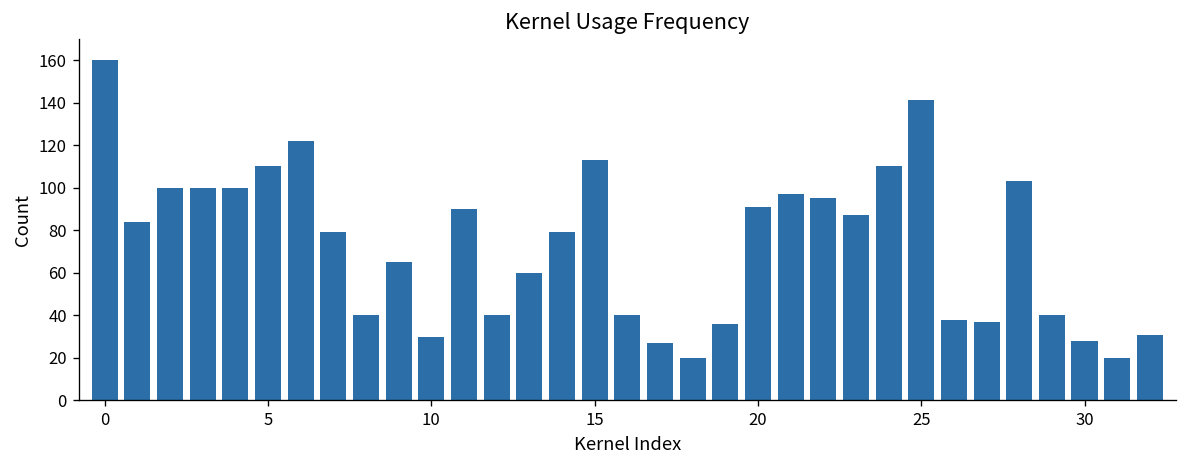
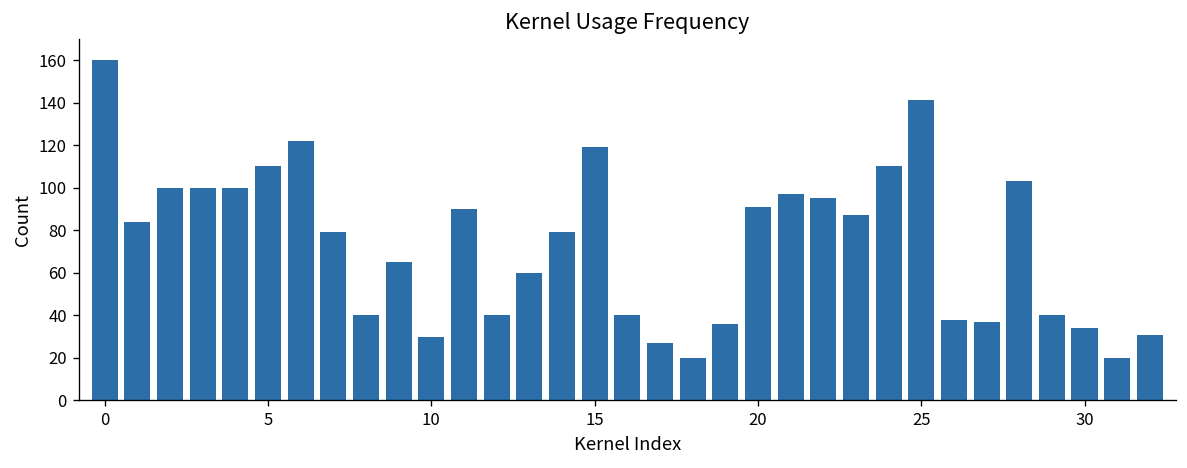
  {
    "0": 160,
    "5": 110,
    "10": 30,
-   "15": 113,
+   "15": 119,
    "20": 91,
    "25": 141,
-   "30": 28
+   "30": 34
  }
